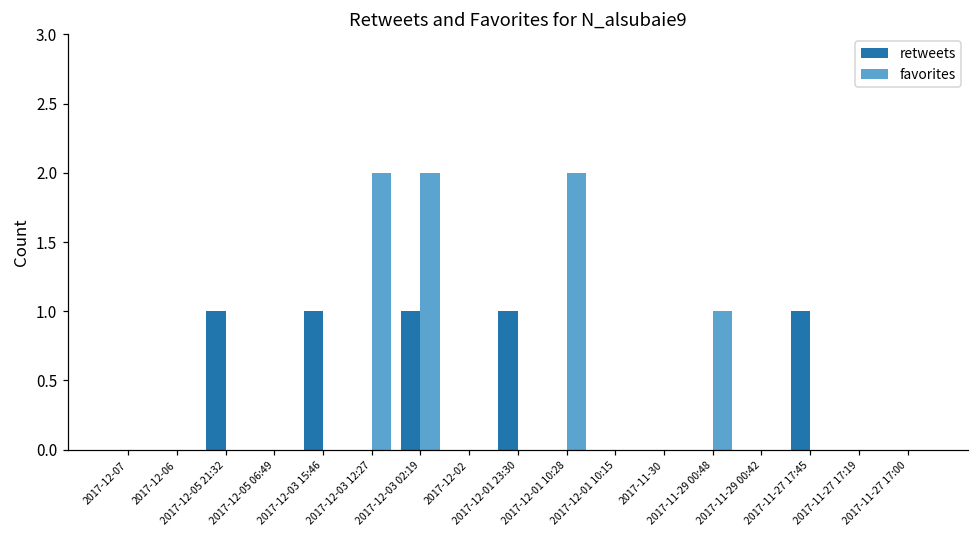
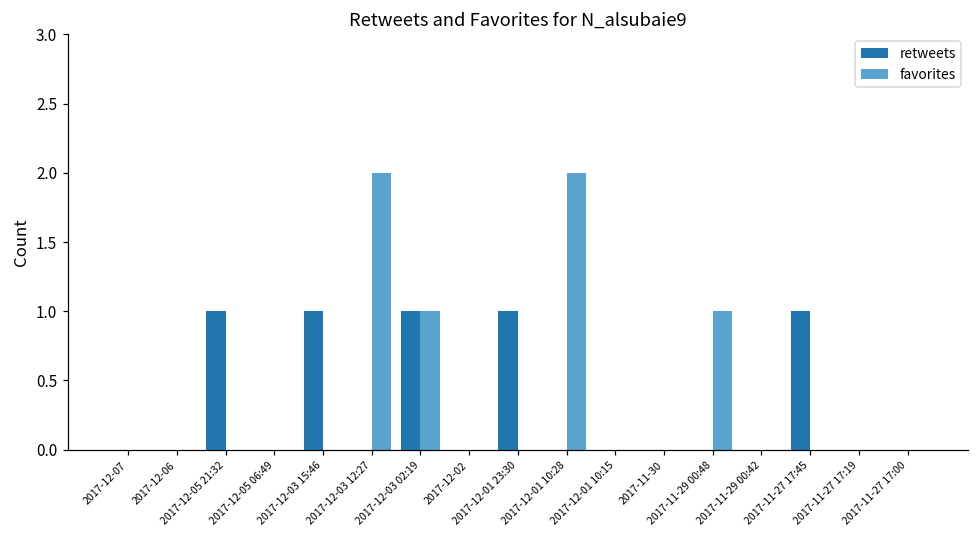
  {
    "retweets": {
      "2017-12-07": 0,
      "2017-12-06": 0,
      "2017-12-05 21:32": 1,
      "2017-12-05 06:49": 0,
      "2017-12-03 15:46": 1,
      "2017-12-03 12:27": 0,
      "2017-12-03 02:19": 1,
      "2017-12-02": 0,
      "2017-12-01 23:30": 1,
      "2017-12-01 10:28": 0,
      "2017-12-01 10:15": 0,
      "2017-11-30": 0,
      "2017-11-29 00:48": 0,
      "2017-11-29 00:42": 0,
      "2017-11-27 17:45": 1,
      "2017-11-27 17:19": 0,
      "2017-11-27 17:00": 0
    },
    "favorites": {
      "2017-12-07": 0,
      "2017-12-06": 0,
      "2017-12-05 21:32": 0,
      "2017-12-05 06:49": 0,
      "2017-12-03 15:46": 0,
      "2017-12-03 12:27": 2,
-     "2017-12-03 02:19": 2,
+     "2017-12-03 02:19": 1,
      "2017-12-02": 0,
      "2017-12-01 23:30": 0,
      "2017-12-01 10:28": 2,
      "2017-12-01 10:15": 0,
      "2017-11-30": 0,
      "2017-11-29 00:48": 1,
      "2017-11-29 00:42": 0,
      "2017-11-27 17:45": 0,
      "2017-11-27 17:19": 0,
      "2017-11-27 17:00": 0
    }
  }
